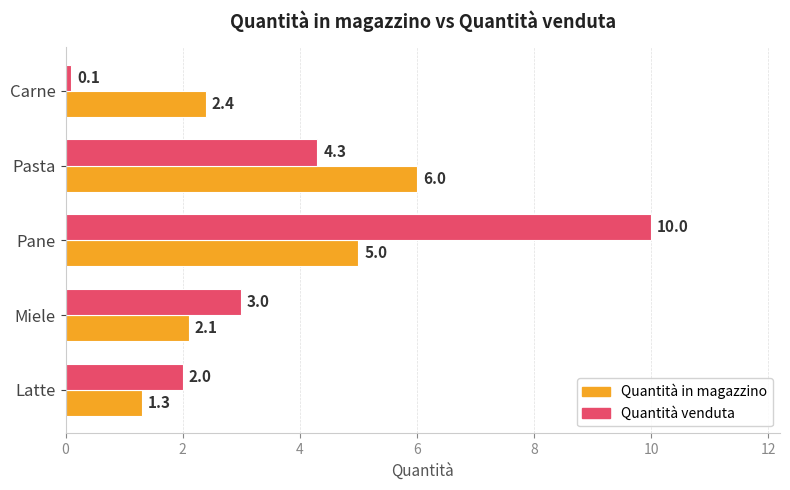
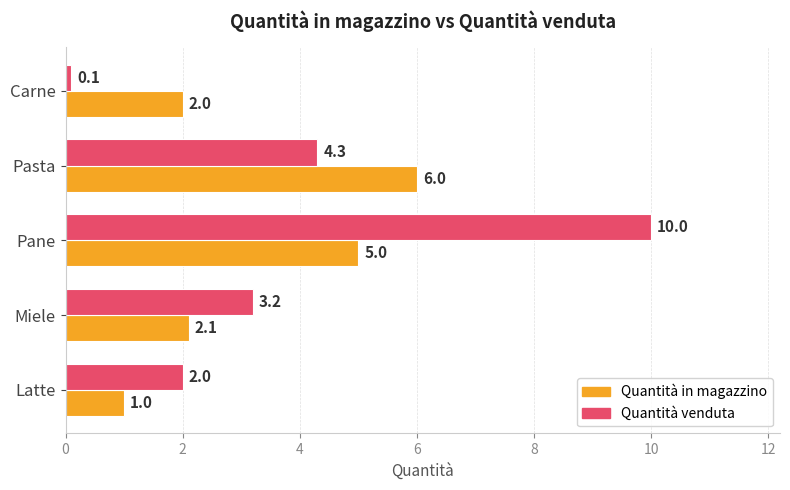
  {
    "Quantità in magazzino": {
-     "Carne": 2.4,
+     "Carne": 2.0,
      "Pasta": 6.0,
      "Pane": 5.0,
      "Miele": 2.1,
-     "Latte": 1.3
+     "Latte": 1.0
    },
    "Quantità venduta": {
      "Carne": 0.1,
      "Pasta": 4.3,
      "Pane": 10.0,
-     "Miele": 3.0,
+     "Miele": 3.2,
      "Latte": 2.0
    }
  }
